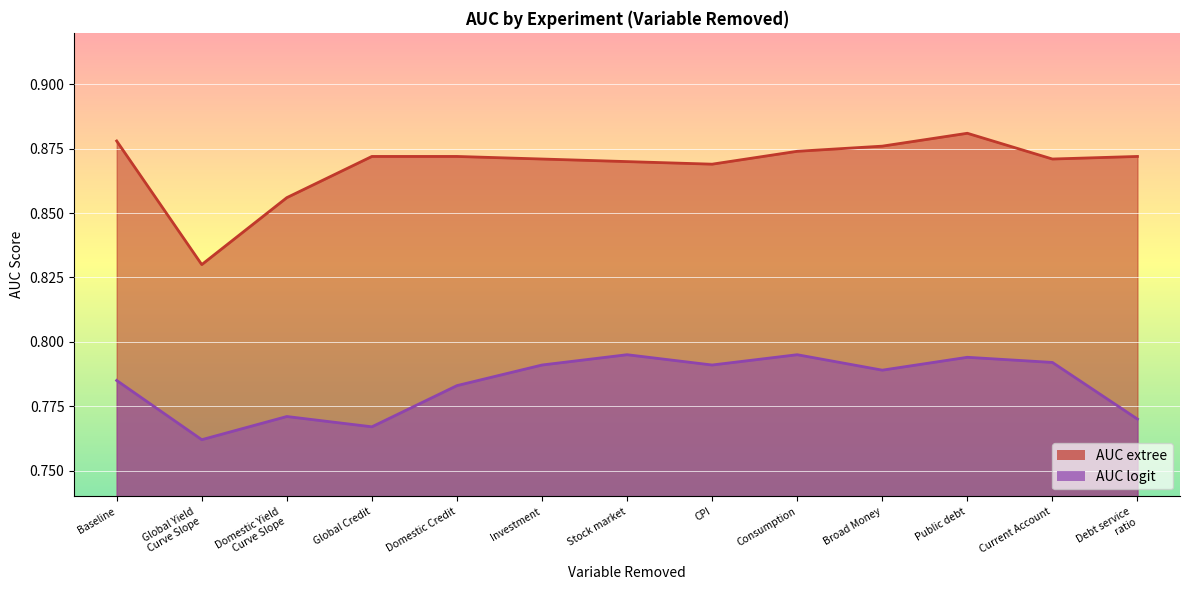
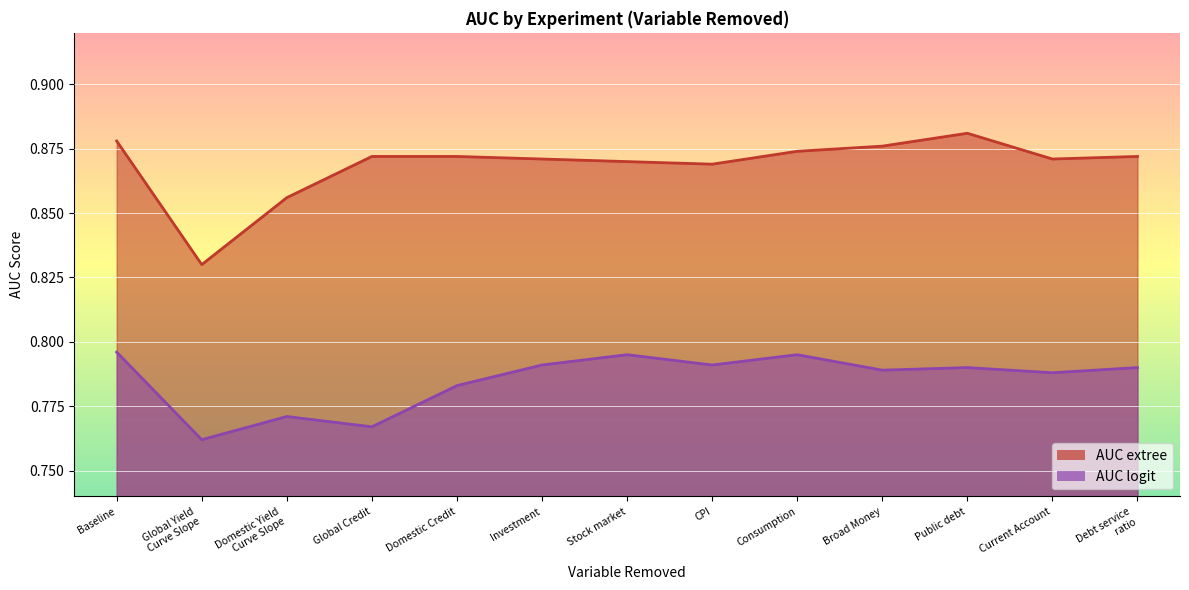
  {
    "AUC extree": {
      "Baseline": 0.878,
      "Global Yield Curve Slope": 0.830,
      "Domestic Yield Curve Slope": 0.856,
      "Global Credit": 0.872,
      "Domestic Credit": 0.872,
      "Investment": 0.871,
      "Stock market": 0.870,
      "CPI": 0.869,
      "Consumption": 0.874,
      "Broad Money": 0.876,
      "Public debt": 0.881,
      "Current Account": 0.871,
      "Debt service ratio": 0.872
    },
    "AUC logit": {
-     "Baseline": 0.785,
+     "Baseline": 0.796,
      "Global Yield Curve Slope": 0.762,
      "Domestic Yield Curve Slope": 0.771,
      "Global Credit": 0.767,
      "Domestic Credit": 0.783,
      "Investment": 0.791,
      "Stock market": 0.795,
      "CPI": 0.791,
      "Consumption": 0.795,
      "Broad Money": 0.789,
-     "Public debt": 0.794,
-     "Current Account": 0.792,
-     "Debt service ratio": 0.77
+     "Public debt": 0.790,
+     "Current Account": 0.788,
+     "Debt service ratio": 0.79
    }
  }
